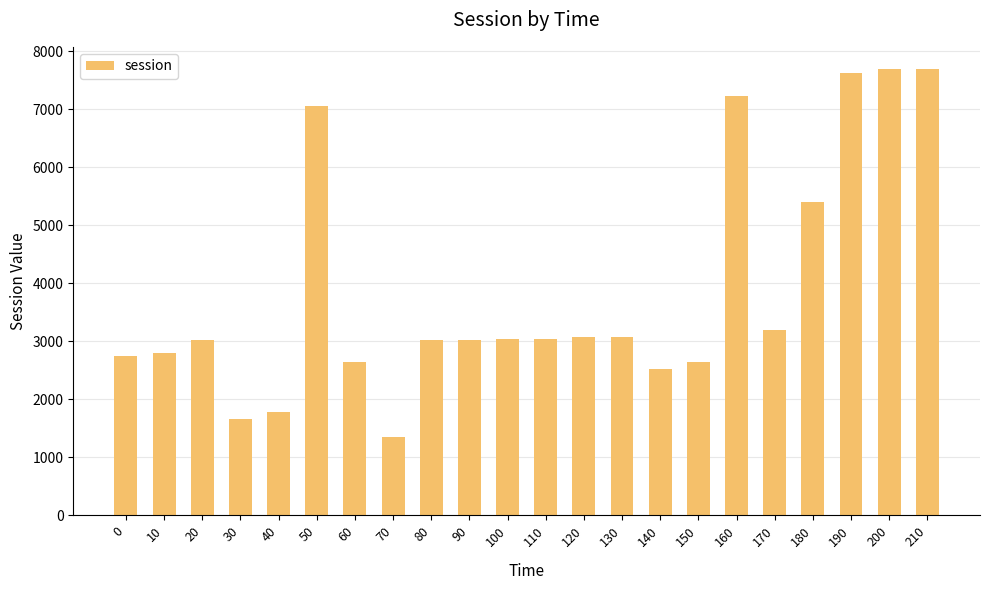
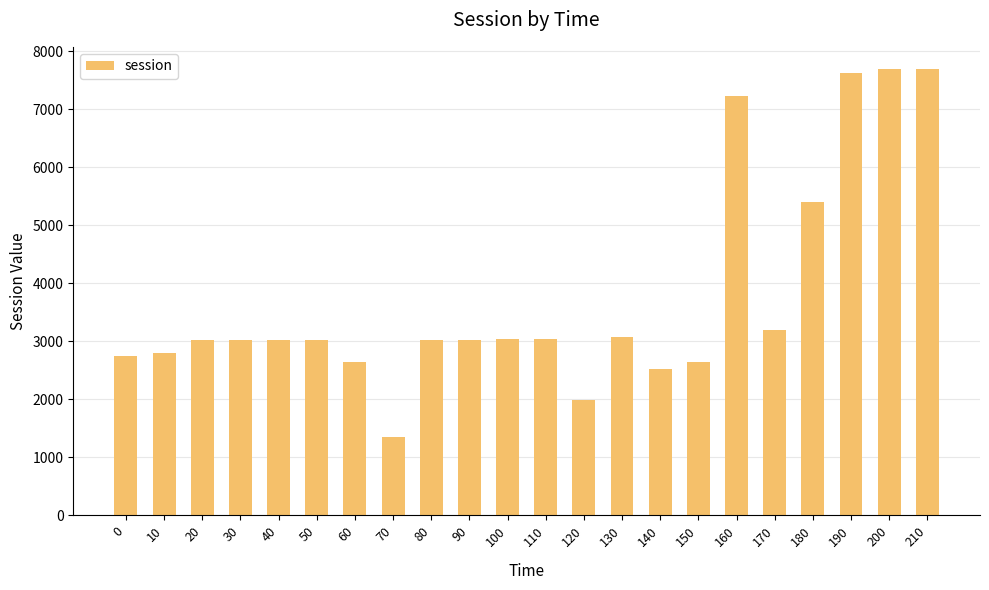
  {
    "0": 2800,
    "10": 2800,
    "20": 3000,
-   "30": 1700,
-   "40": 1800,
-   "50": 7100,
+   "30": 3000,
+   "40": 3000,
+   "50": 3000,
    "60": 2600,
    "70": 1300,
    "80": 3000,
    "90": 3000,
    "100": 3000,
    "110": 3000,
-   "120": 3100,
+   "120": 2000,
    "130": 3100,
    "140": 2500,
    "150": 2600,
    "160": 7200,
    "170": 3200,
    "180": 5400,
    "190": 7600,
    "200": 7700,
    "210": 7700
  }
